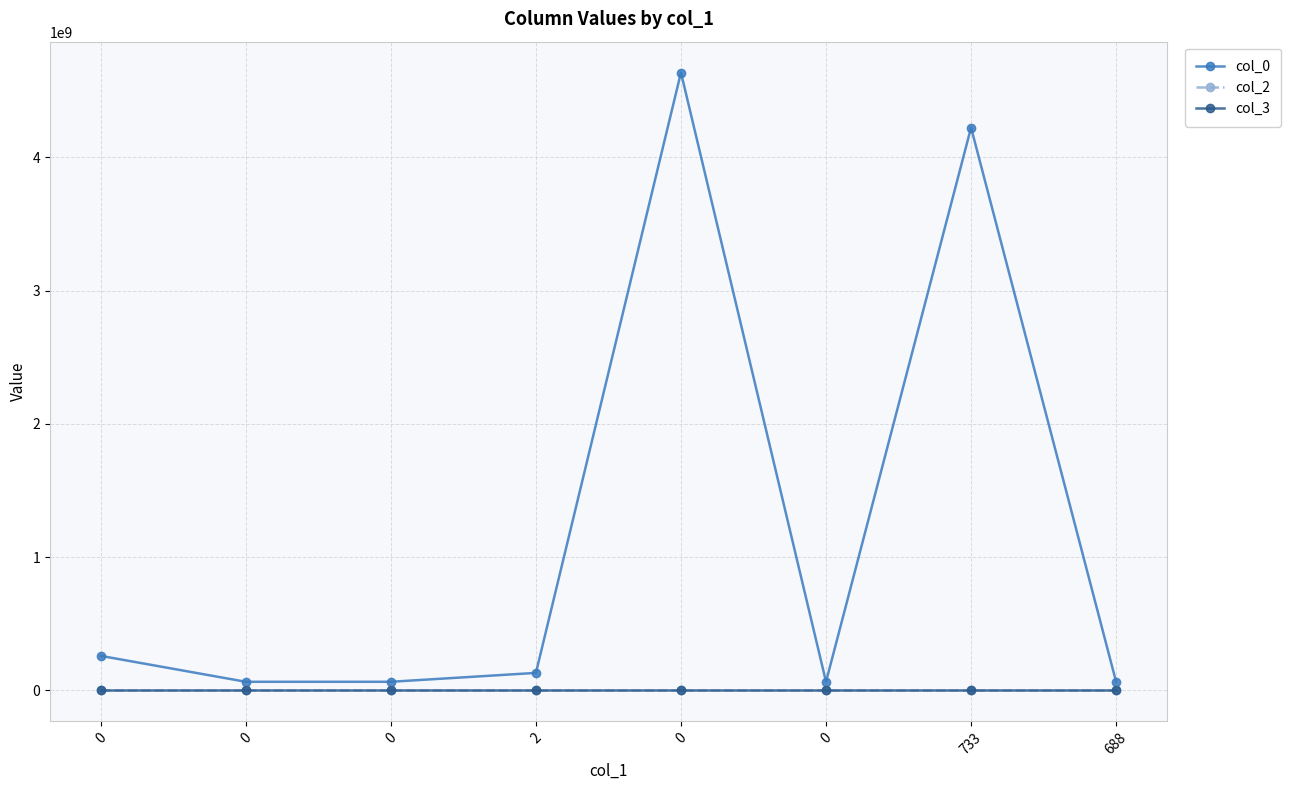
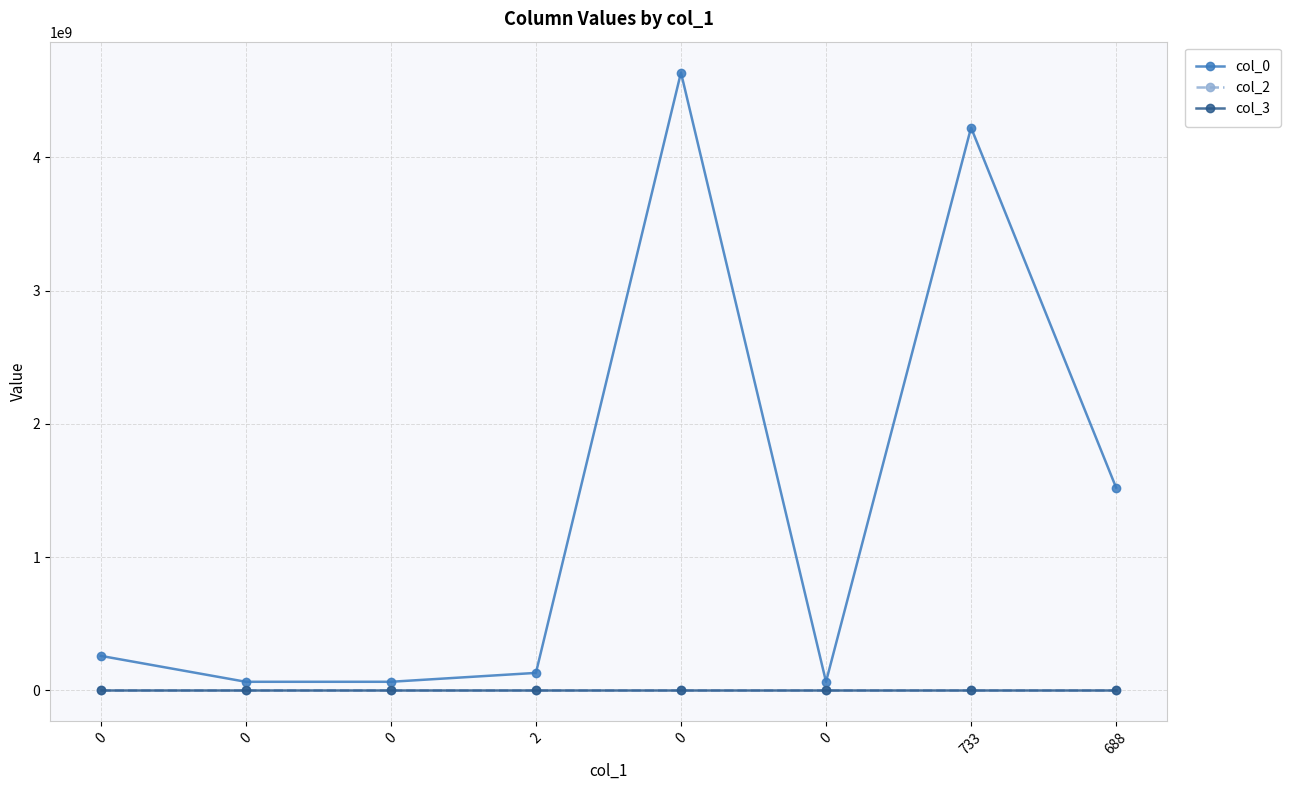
  {
    "col_0": {
      "2": 130000000,
      "733": 4220000000,
-     "688": 70000000
+     "688": 1520000000
    },
    "col_3": {
      "2": 0,
      "733": 0,
      "688": 0
    }
  }
